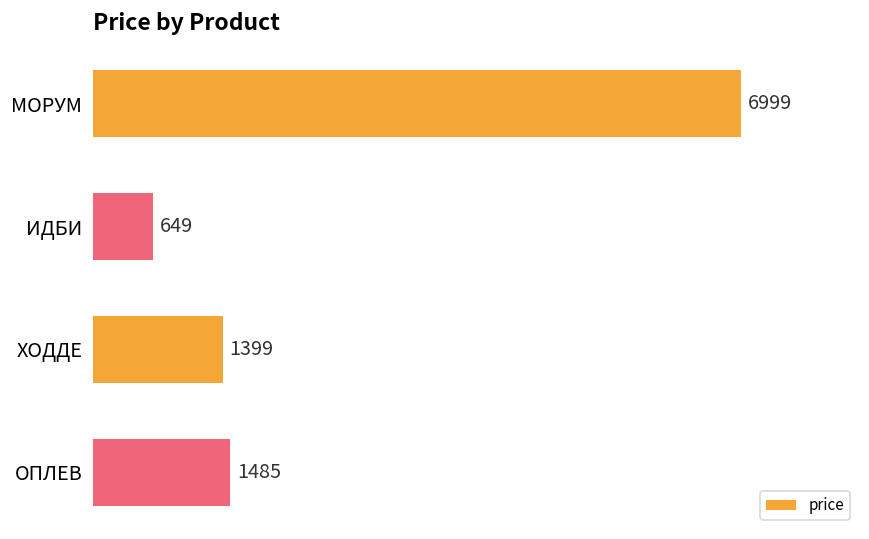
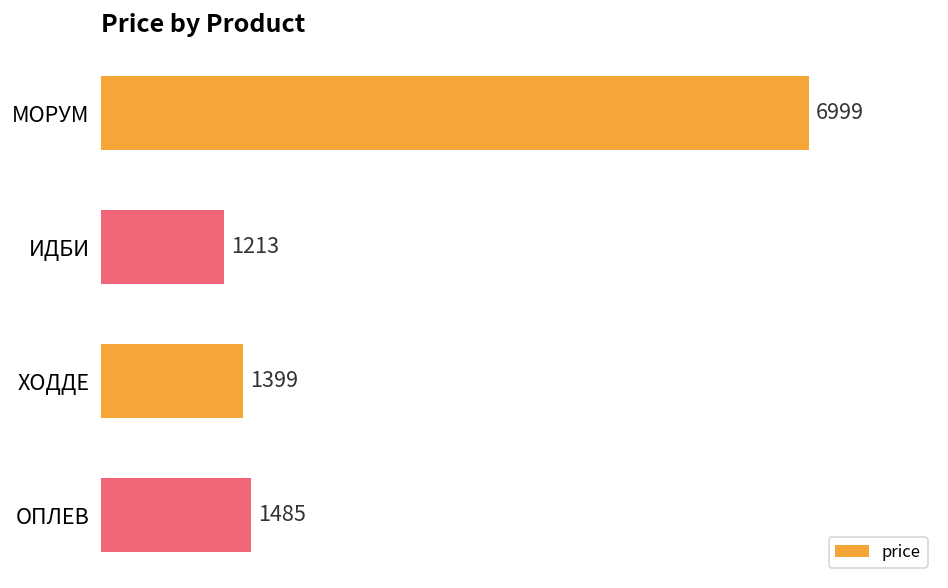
  {
    "МОРУМ": 6999,
-   "ИДБИ": 649,
+   "ИДБИ": 1213,
    "ХОДДЕ": 1399,
    "ОПЛЕВ": 1485
  }
